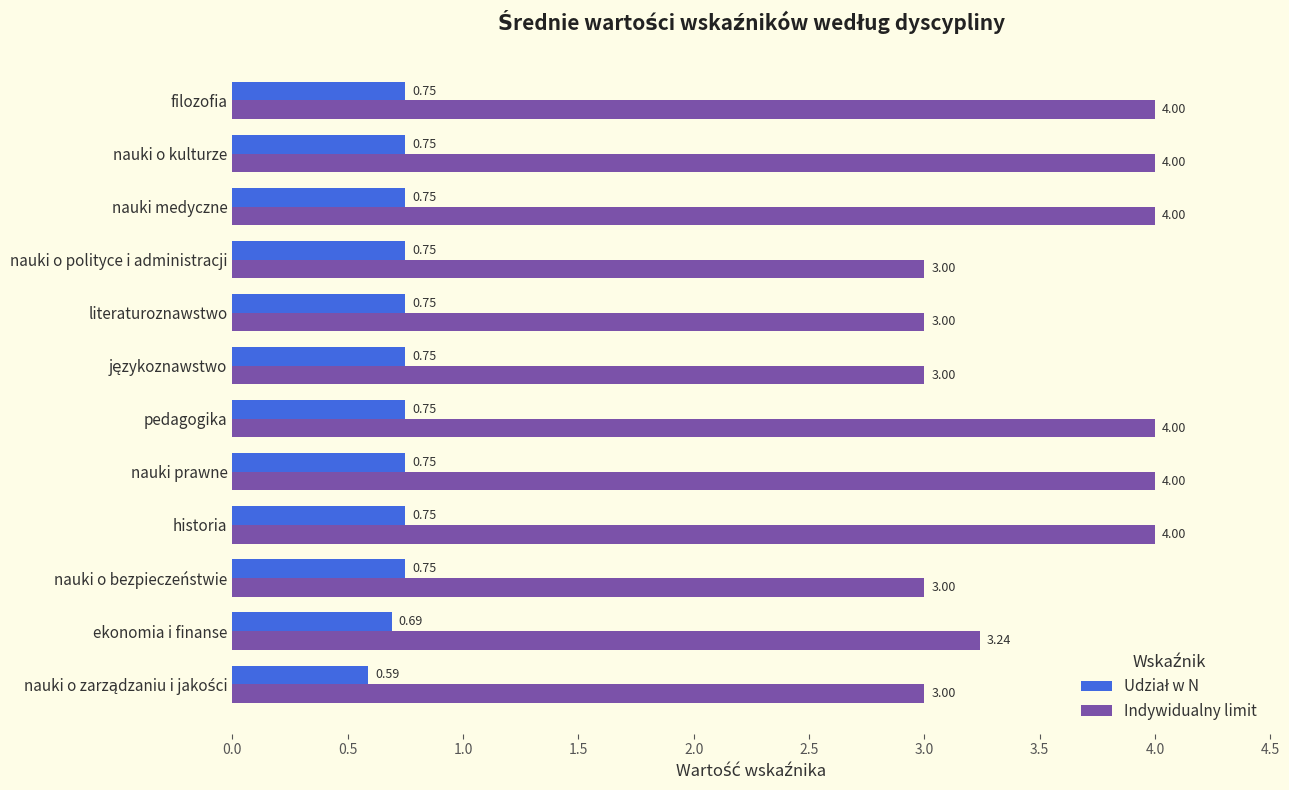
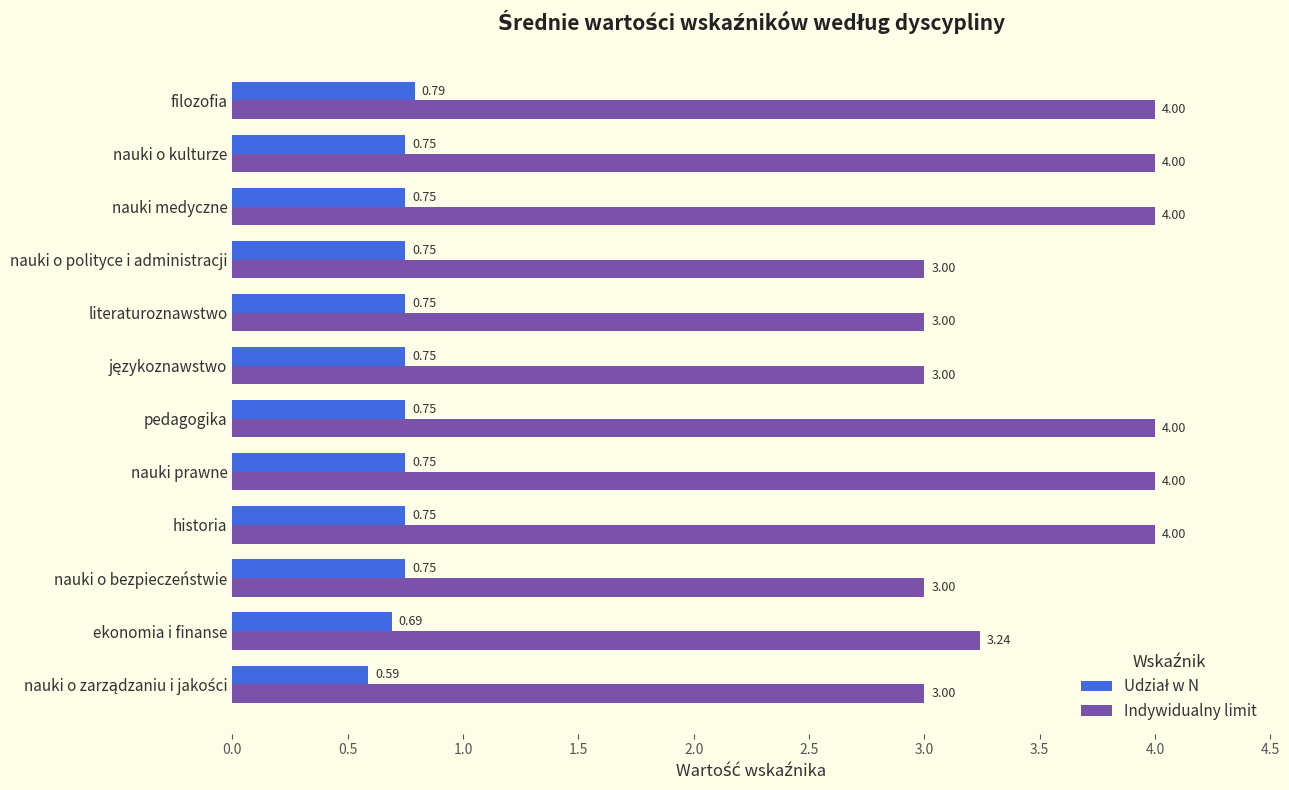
  {
    "Udział w N": {
-     "filozofia": 0.75,
+     "filozofia": 0.79,
      "nauki o kulturze": 0.75,
      "nauki medyczne": 0.75,
      "nauki o polityce i administracji": 0.75,
      "literaturoznawstwo": 0.75,
      "językoznawstwo": 0.75,
      "pedagogika": 0.75,
      "nauki prawne": 0.75,
      "historia": 0.75,
      "nauki o bezpieczeństwie": 0.75,
      "ekonomia i finanse": 0.69,
      "nauki o zarządzaniu i jakości": 0.59
    },
    "Indywidualny limit": {
      "filozofia": 4.00,
      "nauki o kulturze": 4.00,
      "nauki medyczne": 4.00,
      "nauki o polityce i administracji": 3.00,
      "literaturoznawstwo": 3.00,
      "językoznawstwo": 3.00,
      "pedagogika": 4.00,
      "nauki prawne": 4.00,
      "historia": 4.00,
      "nauki o bezpieczeństwie": 3.00,
      "ekonomia i finanse": 3.24,
      "nauki o zarządzaniu i jakości": 3.00
    }
  }
